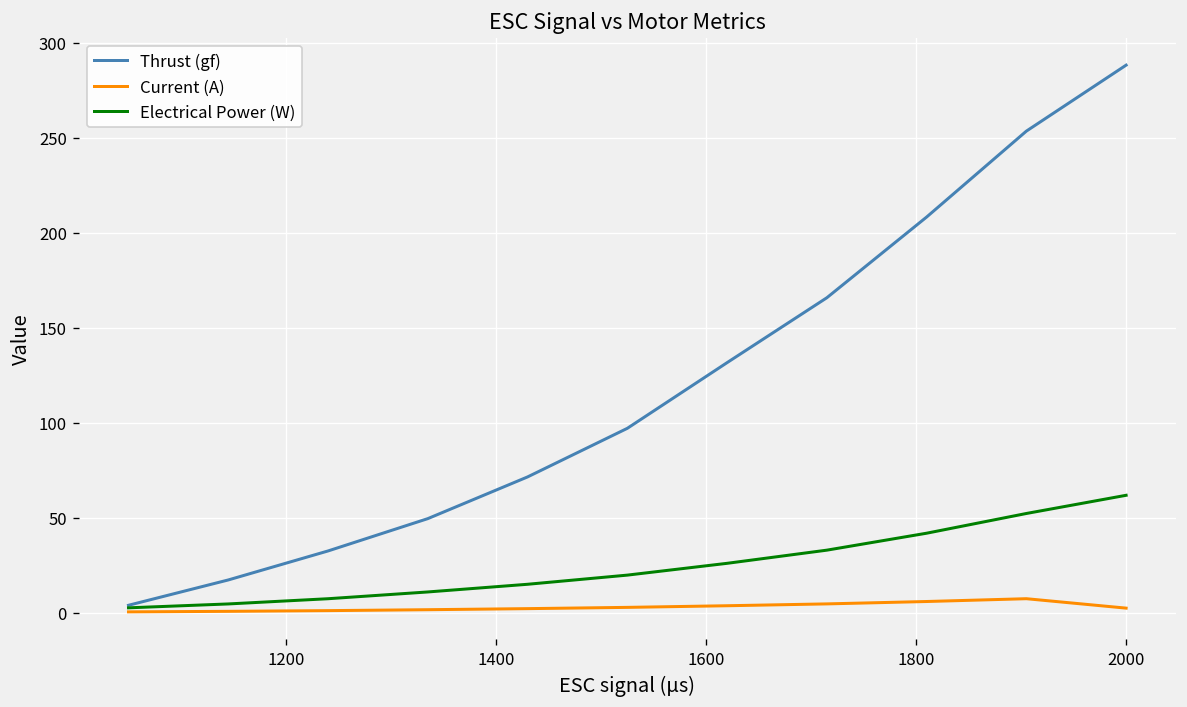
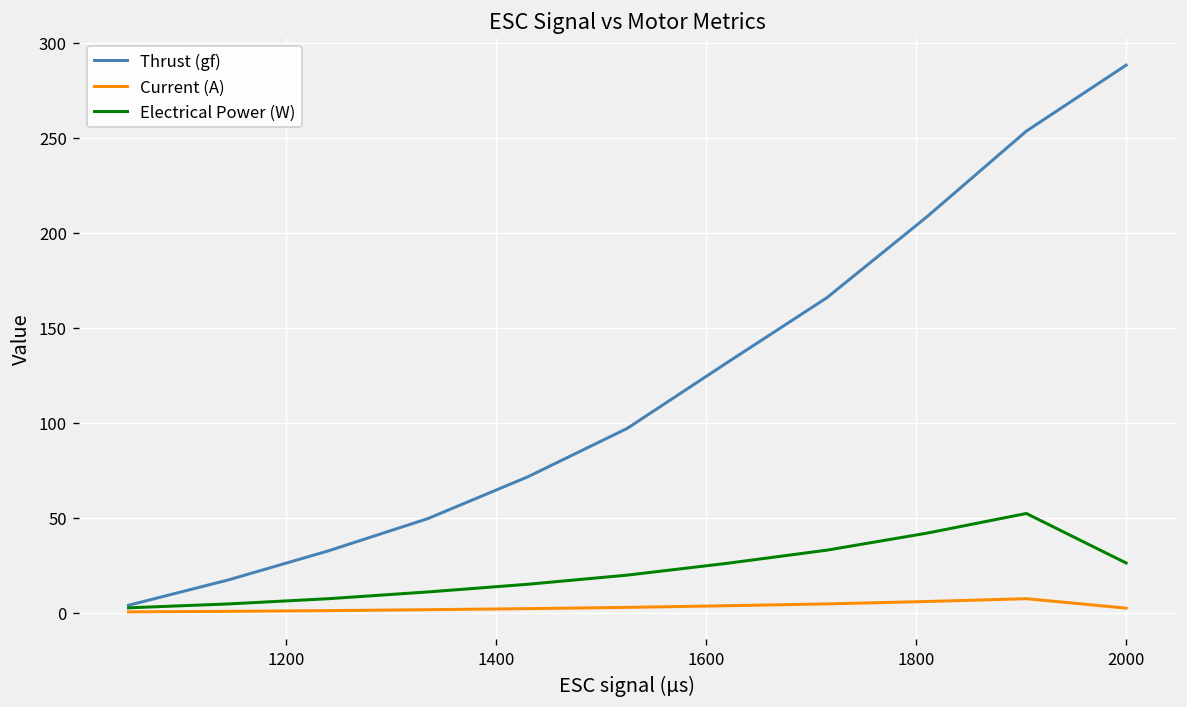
  {
    "Thrust (gf)": {
      "2000": 288
    },
    "Current (A)": {
      "2000": 2
    },
    "Electrical Power (W)": {
-     "2000": 62
+     "2000": 26
    }
  }
